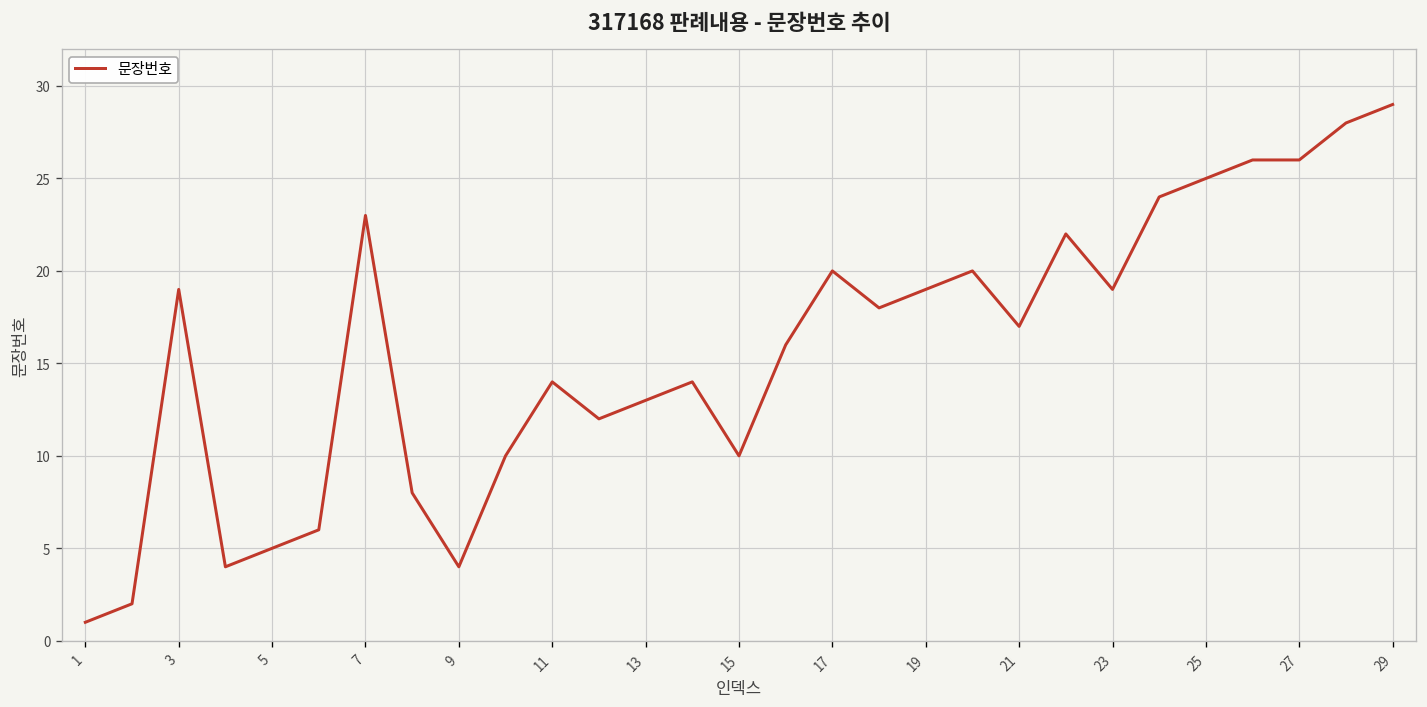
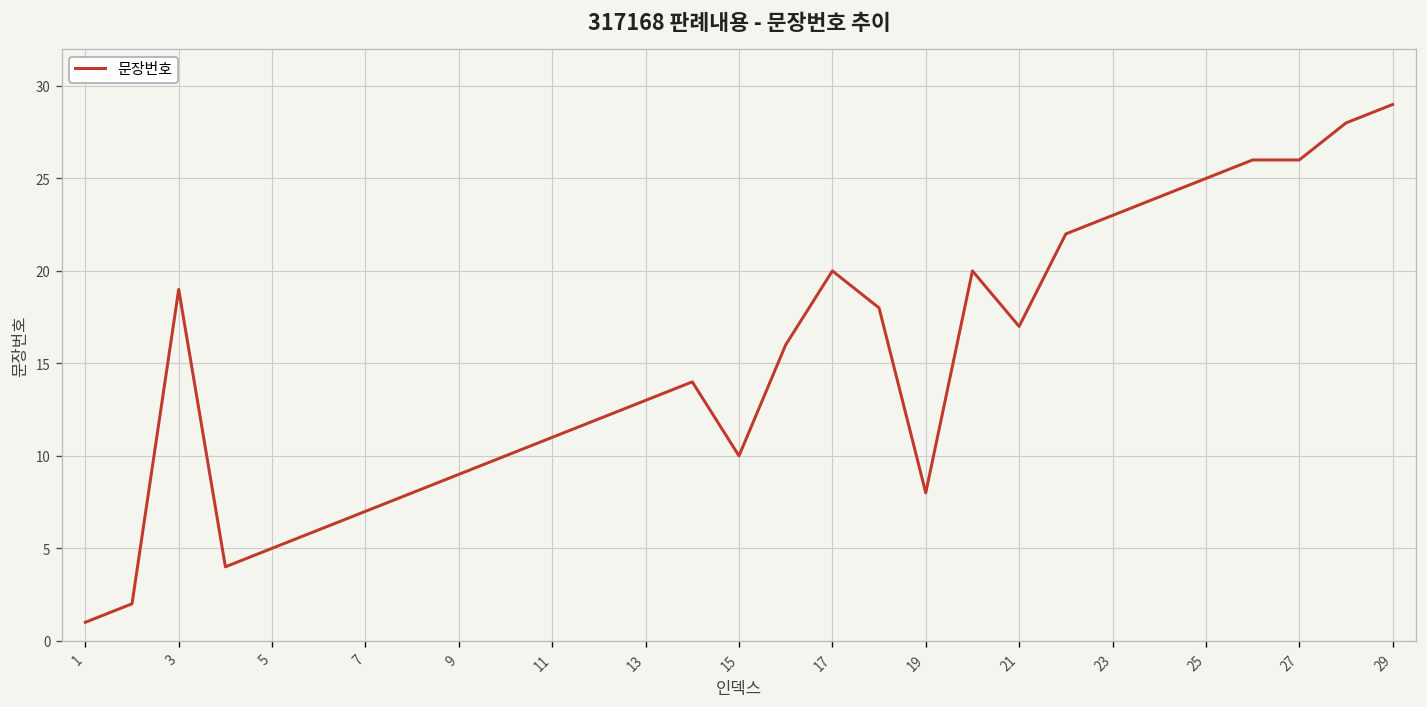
  {
    "1": 1,
    "3": 19,
    "5": 5,
-   "7": 23,
-   "9": 4,
-   "11": 14,
+   "7": 7,
+   "9": 9,
+   "11": 11,
    "13": 13,
    "15": 10,
    "17": 20,
-   "19": 19,
+   "19": 8,
    "21": 17,
-   "23": 19,
+   "23": 23,
    "25": 25,
    "27": 26,
    "29": 29
  }
